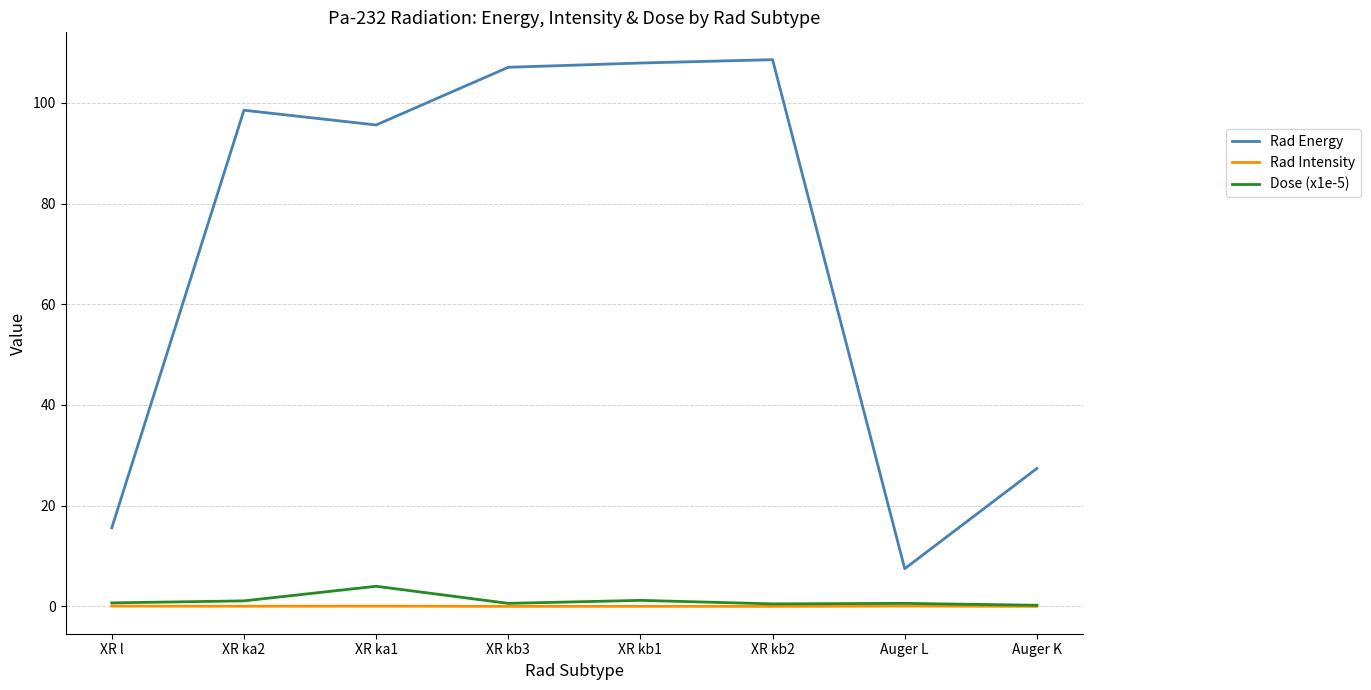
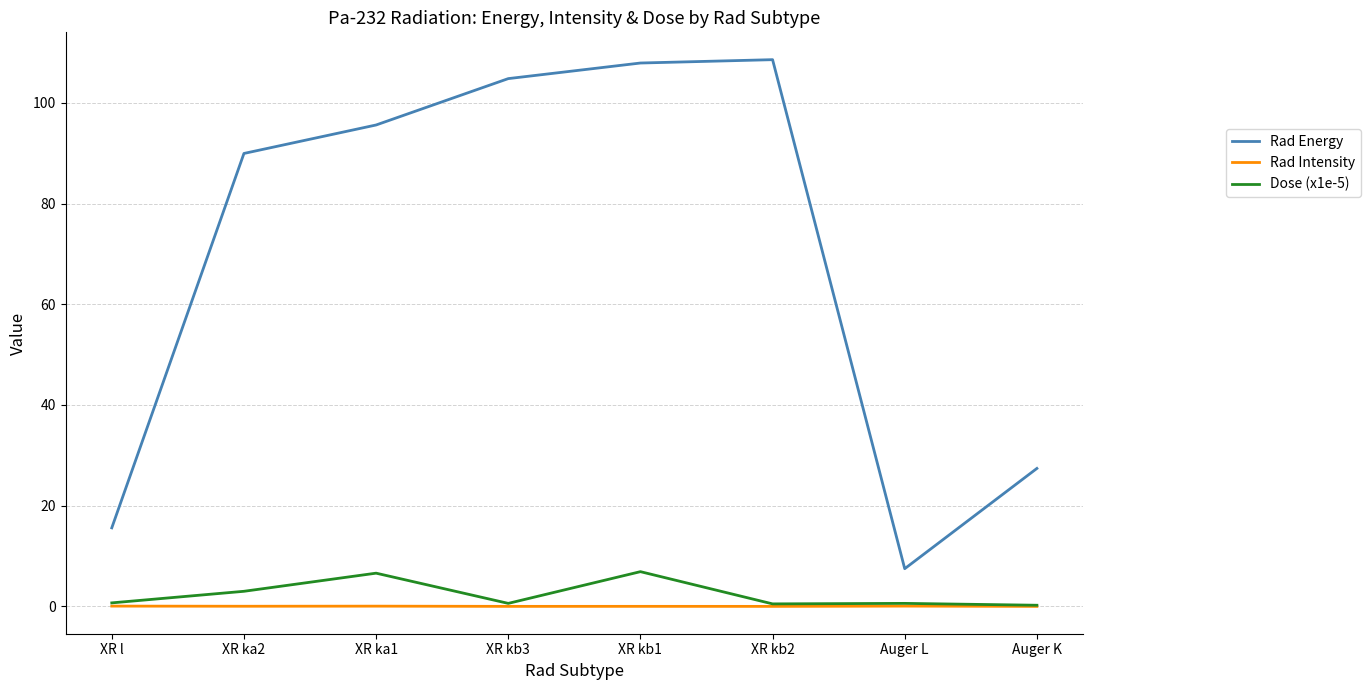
  {
    "Rad Energy": {
      "XR l": 16,
-     "XR ka2": 99,
+     "XR ka2": 90,
      "XR ka1": 96,
-     "XR kb3": 107,
+     "XR kb3": 105,
      "XR kb1": 108,
      "XR kb2": 109,
      "Auger L": 7,
      "Auger K": 27
    },
    "Rad Intensity": {
      "XR l": 0,
      "XR ka2": 0,
      "XR ka1": 0,
      "XR kb3": 0,
      "XR kb1": 0,
      "Auger L": 0
    },
    "Dose (x1e-5)": {
      "XR l": 1,
-     "XR ka2": 1,
-     "XR ka1": 4,
+     "XR ka2": 3,
+     "XR ka1": 7,
      "XR kb3": 1,
-     "XR kb1": 1,
+     "XR kb1": 7,
      "Auger L": 1
    }
  }
